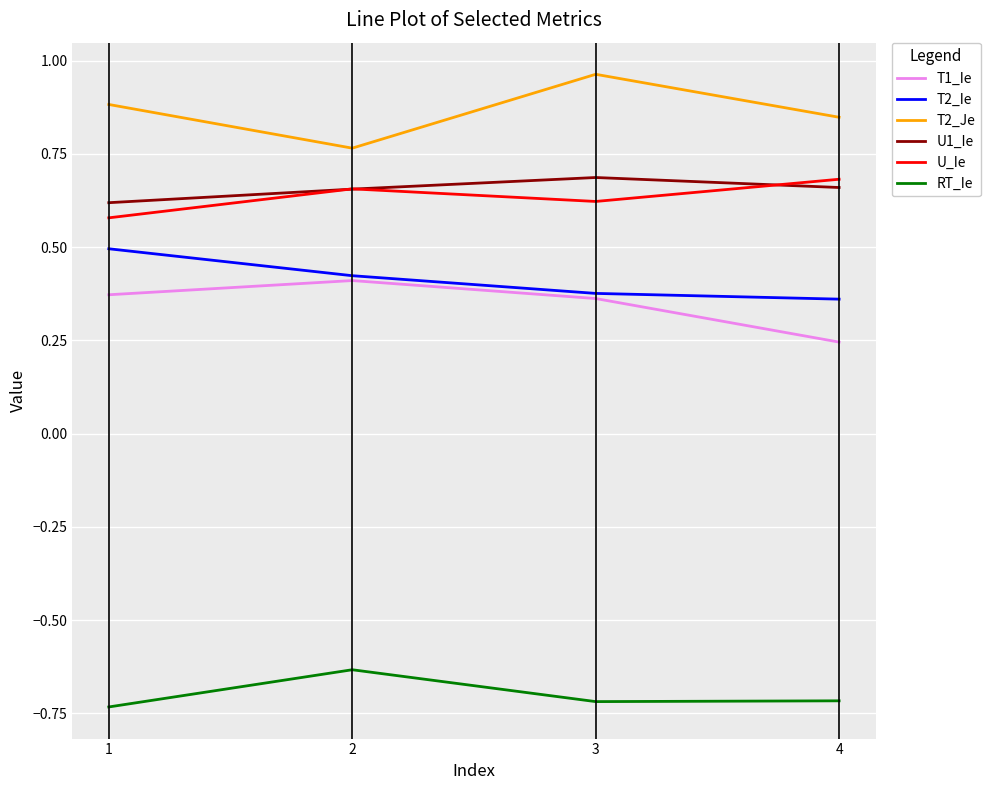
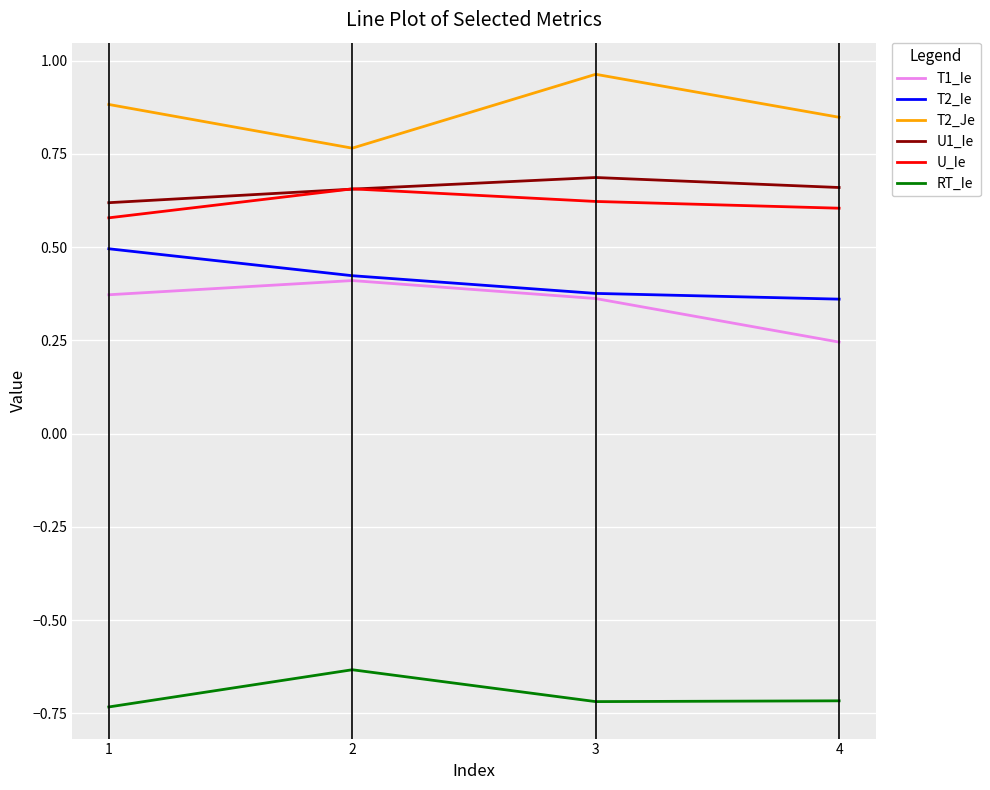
  {
    "T1_Ie": {
      "1": 0.37,
      "2": 0.41,
      "3": 0.36,
      "4": 0.25
    },
    "T2_Ie": {
      "1": 0.50,
      "2": 0.42,
      "3": 0.38,
      "4": 0.36
    },
    "T2_Je": {
      "1": 0.88,
      "2": 0.77,
      "3": 0.96,
      "4": 0.85
    },
    "U1_Ie": {
      "1": 0.62,
      "3": 0.69,
      "4": 0.66
    },
    "U_Ie": {
      "1": 0.58,
      "3": 0.62,
-     "4": 0.68
+     "4": 0.60
    },
    "RT_Ie": {
      "1": -0.73,
      "2": -0.63,
      "3": -0.72,
      "4": -0.72
    }
  }
